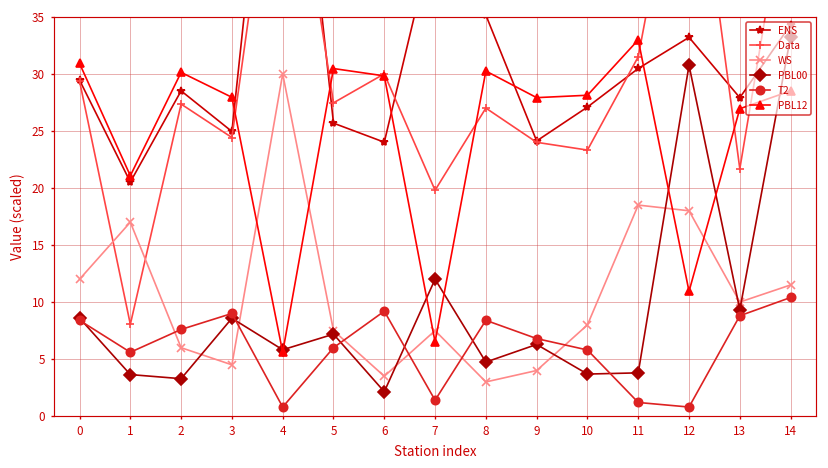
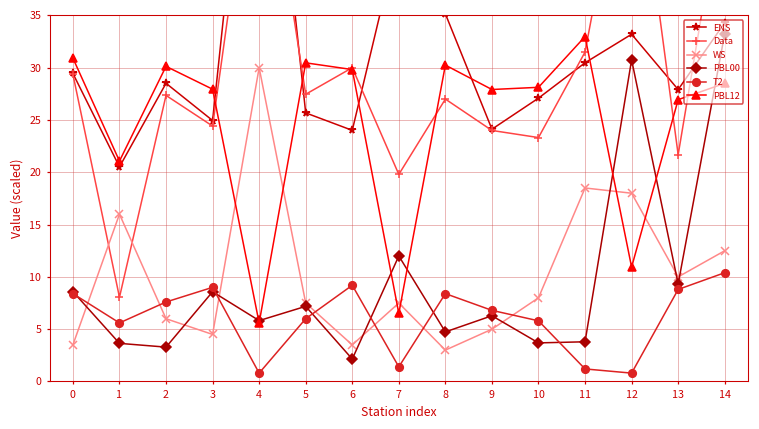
  {
    "WS": {
-     "0": 12,
-     "1": 17,
+     "0": 4,
+     "1": 16,
      "2": 6,
      "3": 5,
      "4": 30,
      "5": 8,
      "6": 4,
      "7": 8,
      "8": 3,
-     "9": 4,
+     "9": 5,
      "10": 8,
      "11": 19,
      "12": 18,
      "13": 10,
-     "14": 12
+     "14": 13
    }
  }
